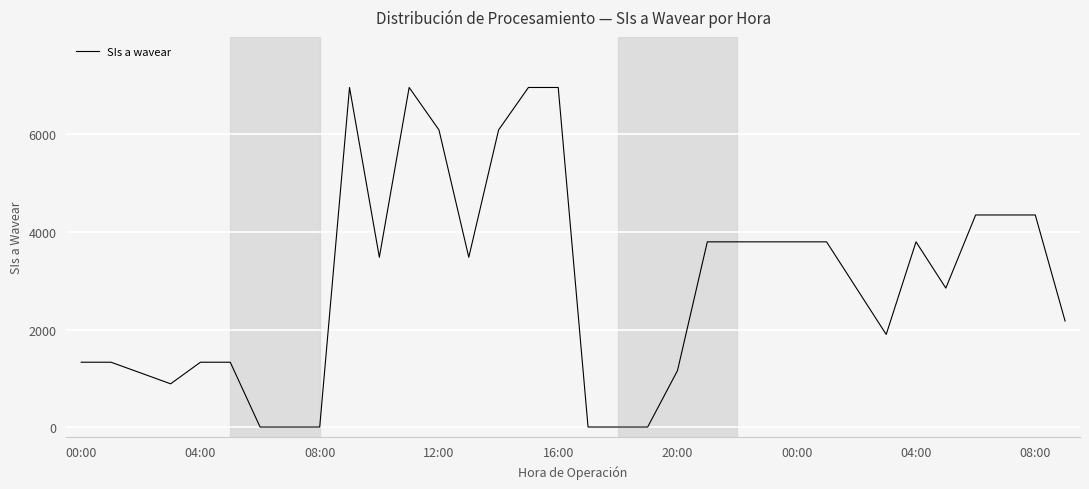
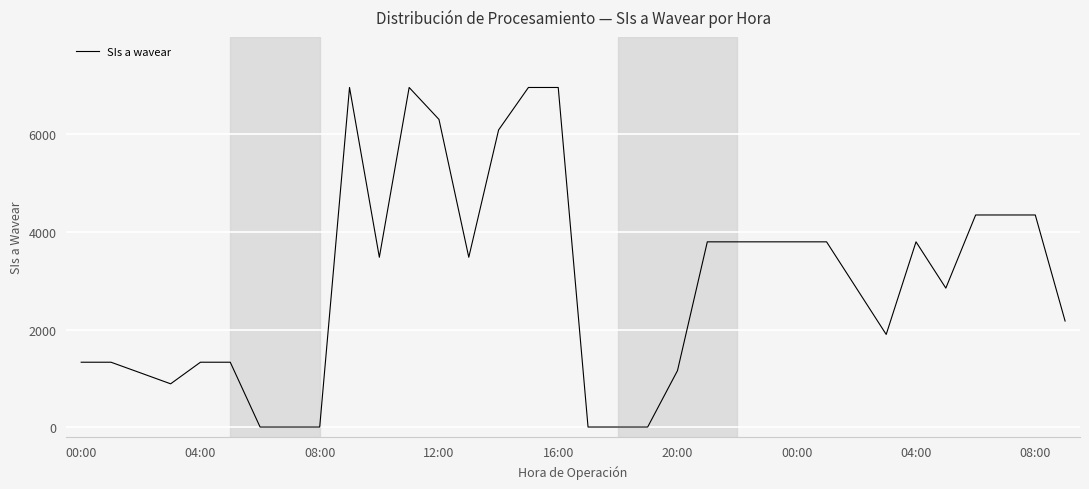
  {
-   "12:00": 6100,
+   "12:00": 6300,
    "16:00": 7000,
    "20:00": 1200
  }
